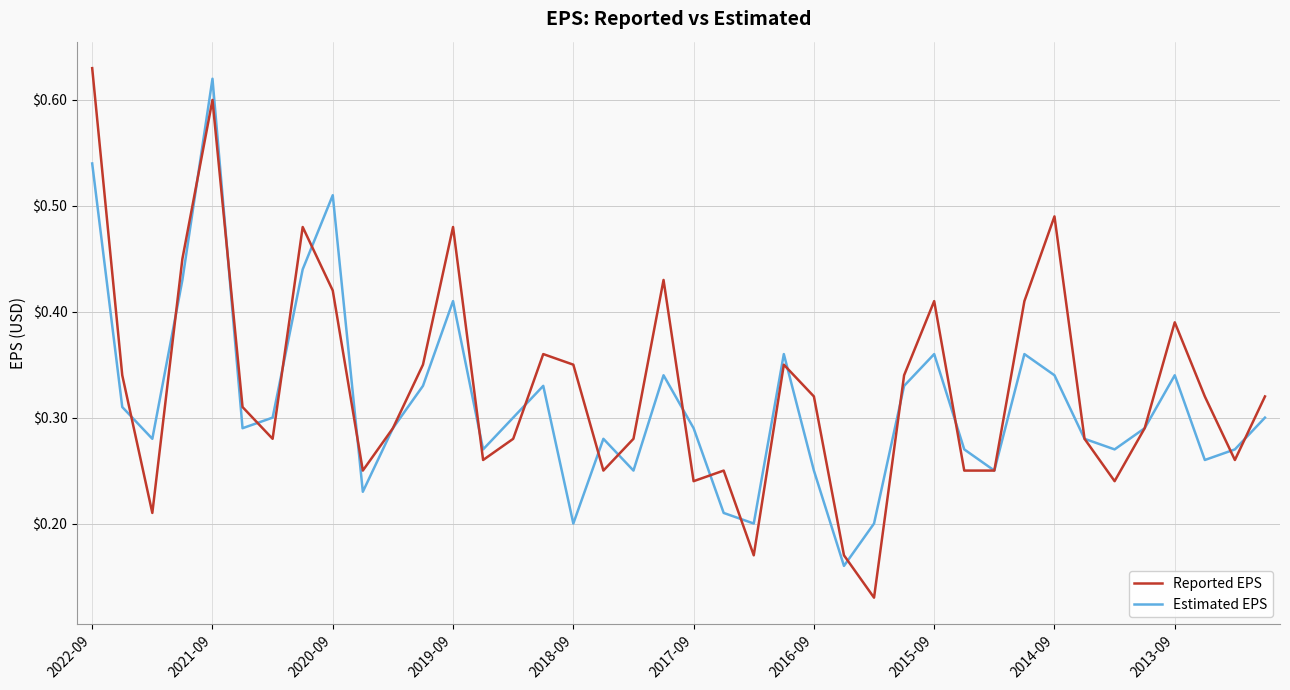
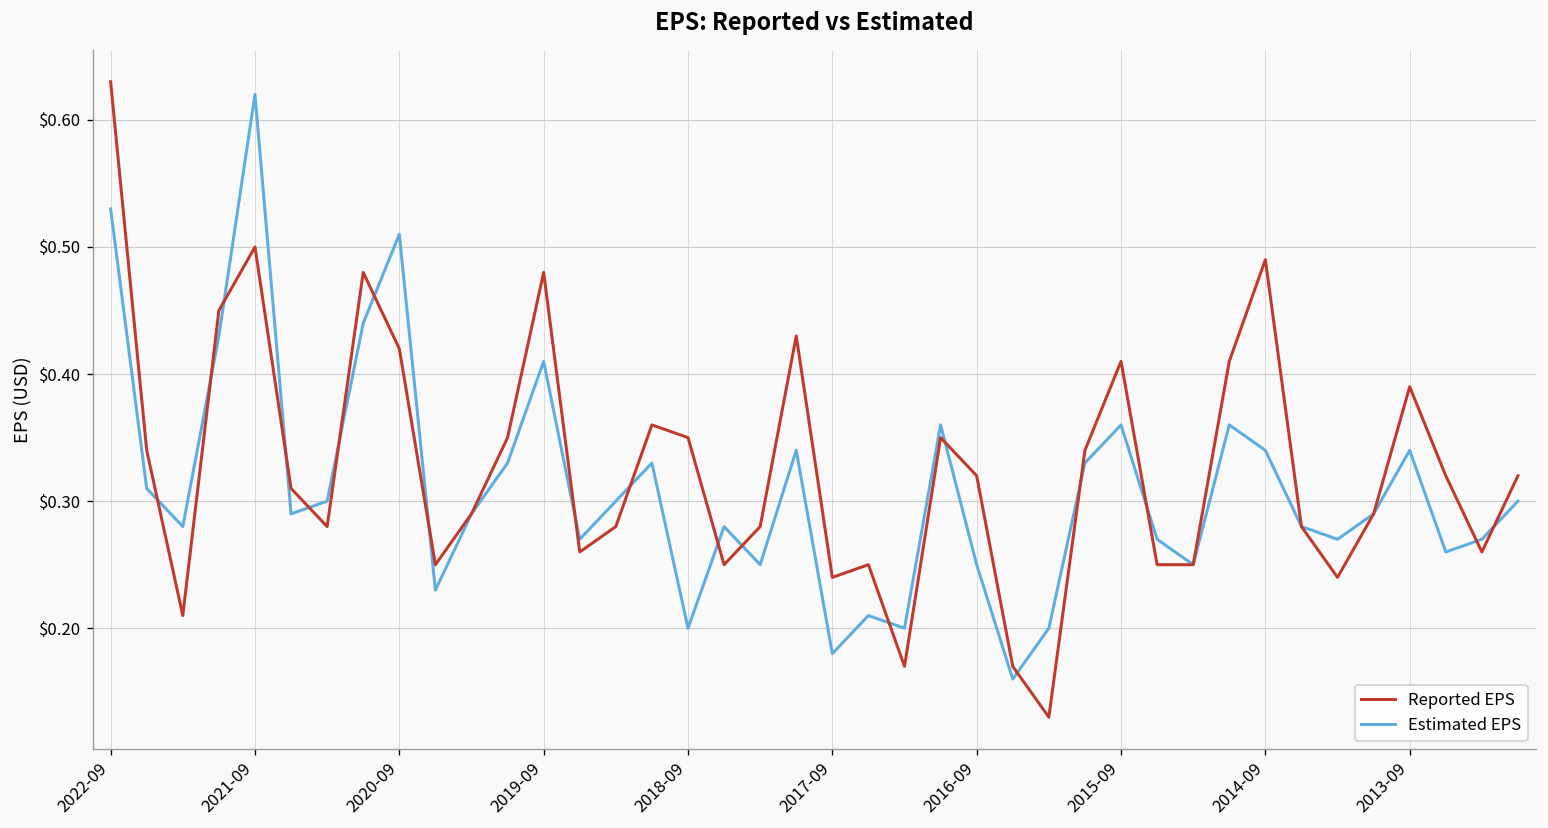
  {
    "Reported EPS": {
      "2022-09": "$0.630",
-     "2021-09": "$0.6",
+     "2021-09": "$0.5",
      "2020-09": "$0.420",
      "2019-09": "$0.480",
      "2018-09": "$0.350",
      "2017-09": "$0.240",
      "2016-09": "$0.320",
      "2015-09": "$0.410",
      "2014-09": "$0.490",
      "2013-09": "$0.390"
    },
    "Estimated EPS": {
-     "2022-09": "$0.54",
+     "2022-09": "$0.53",
      "2021-09": "$0.62",
      "2020-09": "$0.51",
      "2019-09": "$0.41",
      "2018-09": "$0.20",
-     "2017-09": "$0.29",
+     "2017-09": "$0.18",
      "2016-09": "$0.25",
      "2015-09": "$0.36",
      "2014-09": "$0.34",
      "2013-09": "$0.34"
    }
  }
